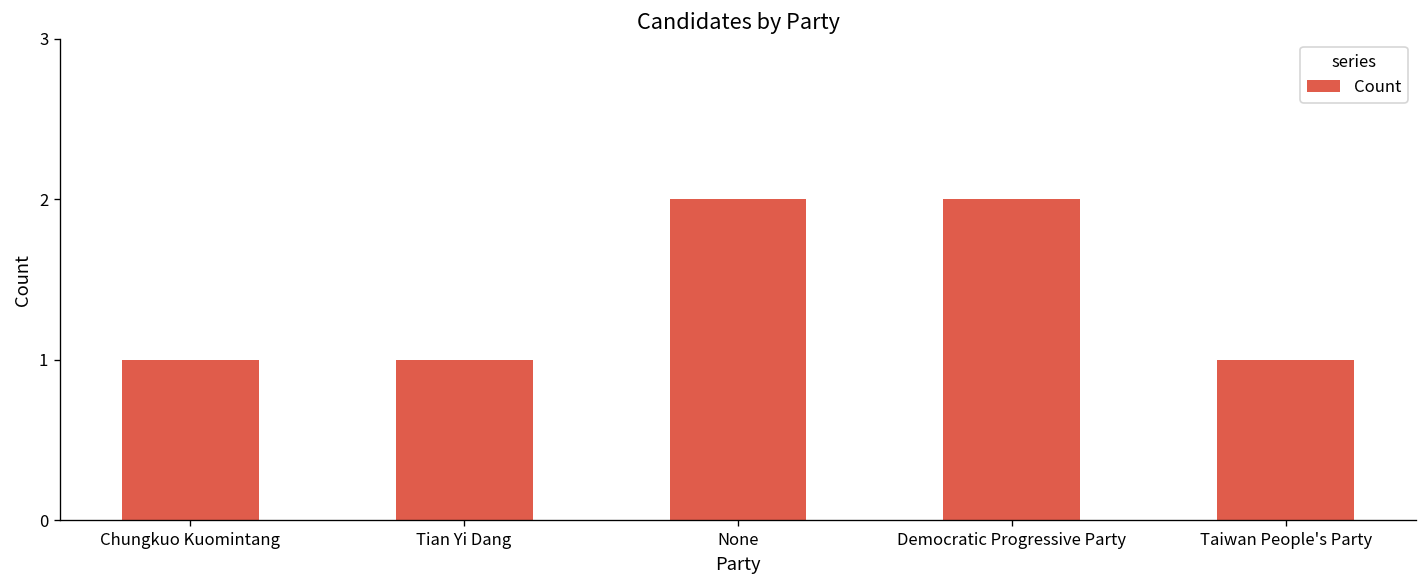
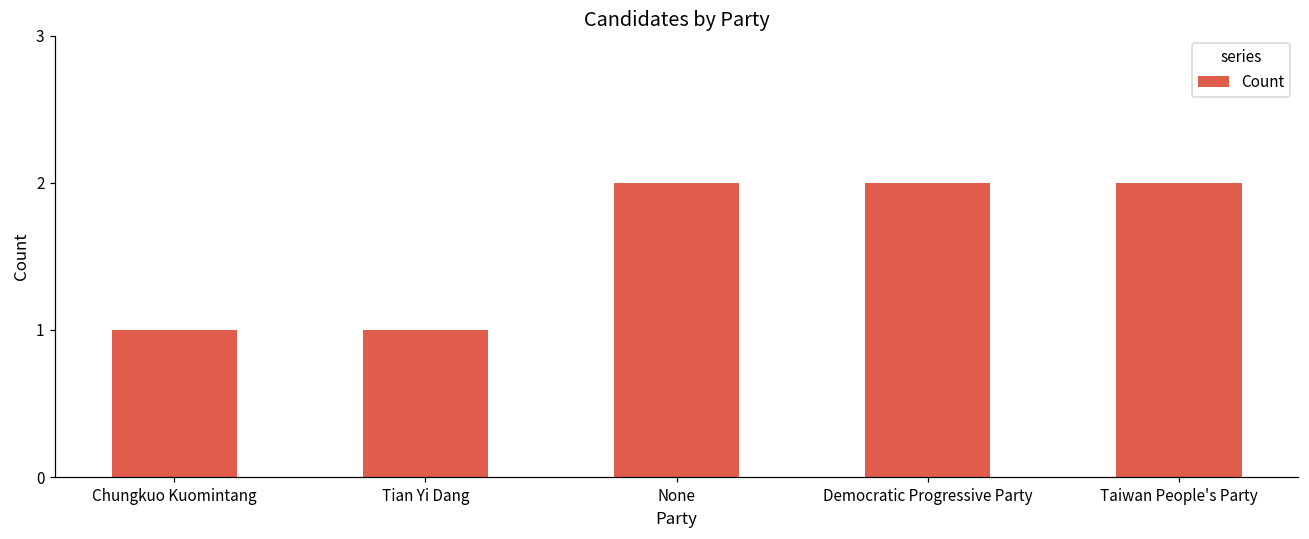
  {
    "Chungkuo Kuomintang": 1,
    "Tian Yi Dang": 1,
    "None": 2,
    "Democratic Progressive Party": 2,
-   "Taiwan People's Party": 1
+   "Taiwan People's Party": 2
  }
